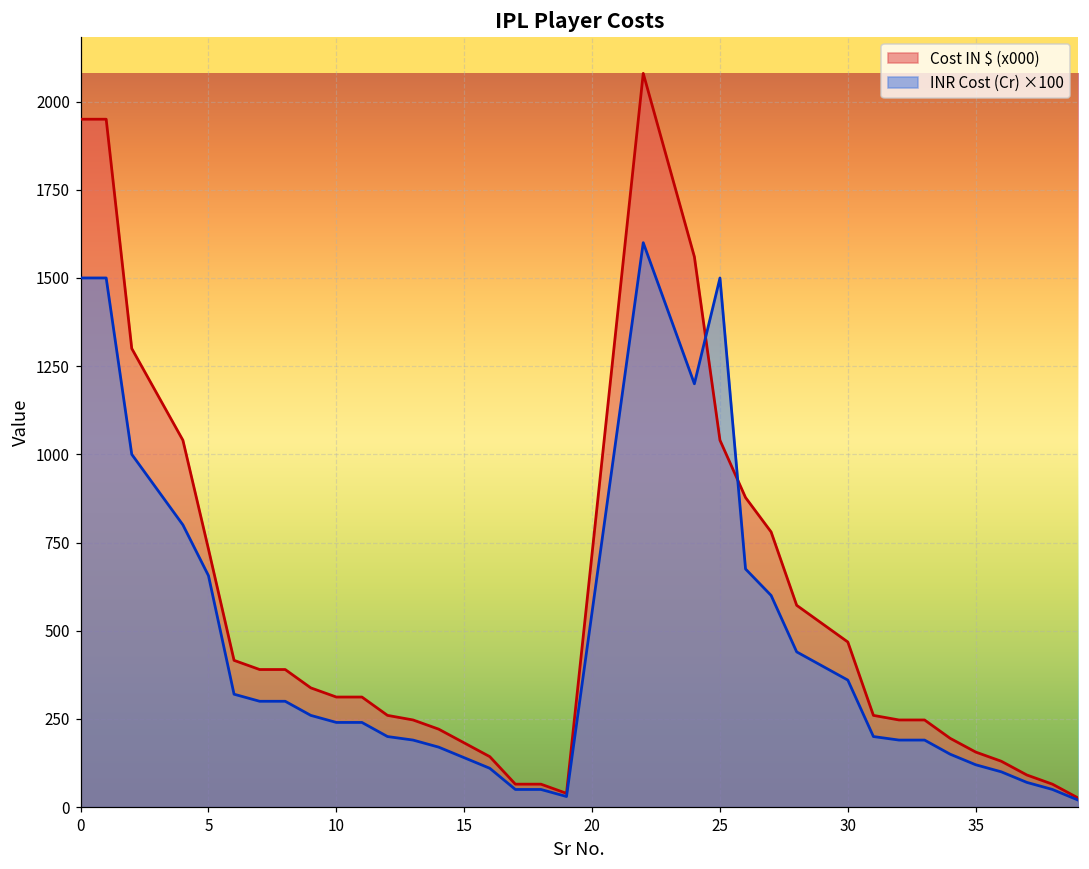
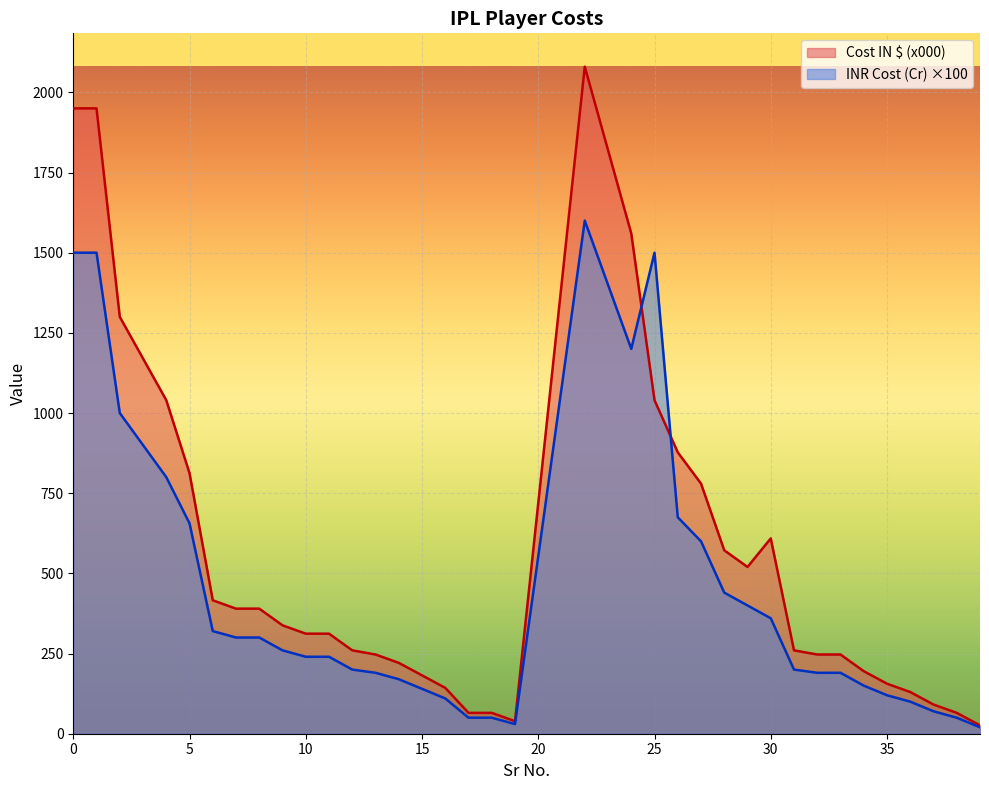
  {
    "Cost IN $ (x000)": {
      "0": 1950,
-     "5": 730,
+     "5": 810,
      "10": 310,
      "15": 180,
      "25": 1040,
-     "30": 470,
+     "30": 610,
      "35": 160
    },
    "INR Cost (Cr) ×100": {
      "0": 1500,
      "5": 660,
      "10": 240,
      "15": 140,
      "25": 1500,
      "30": 360,
      "35": 120
    }
  }
